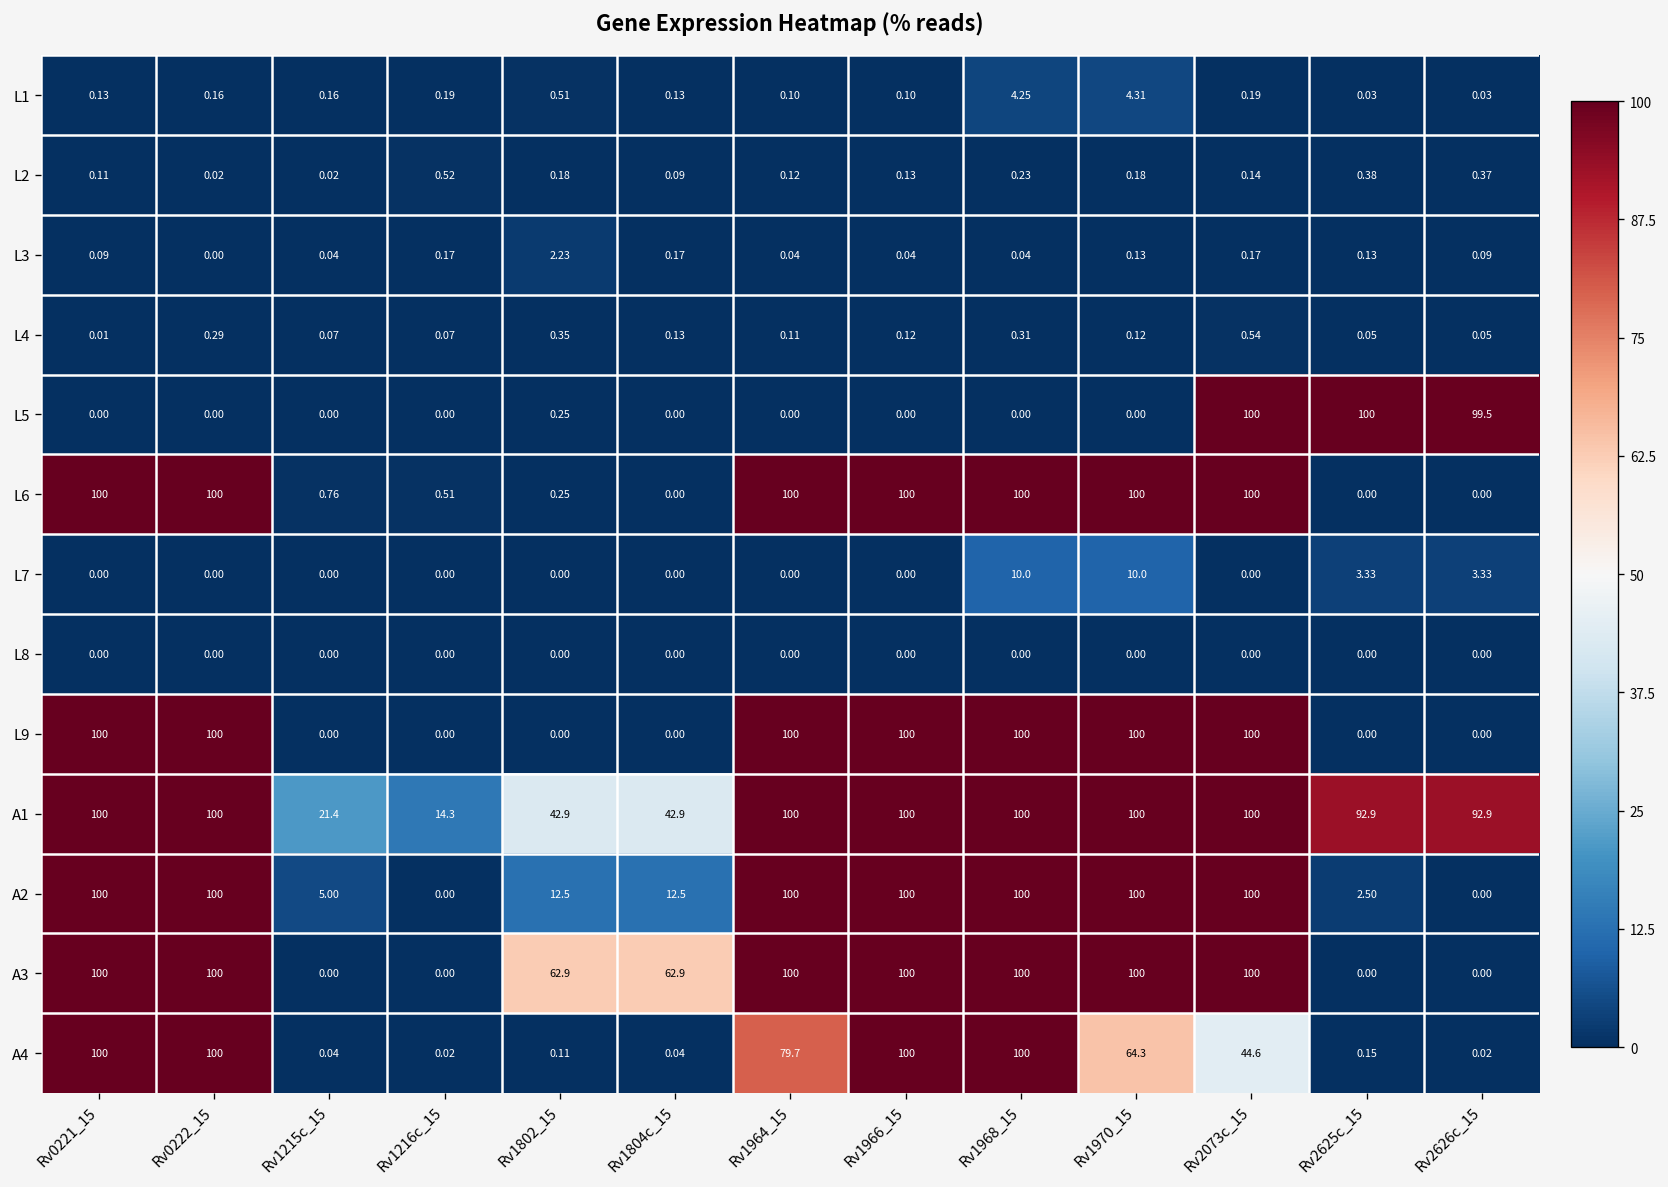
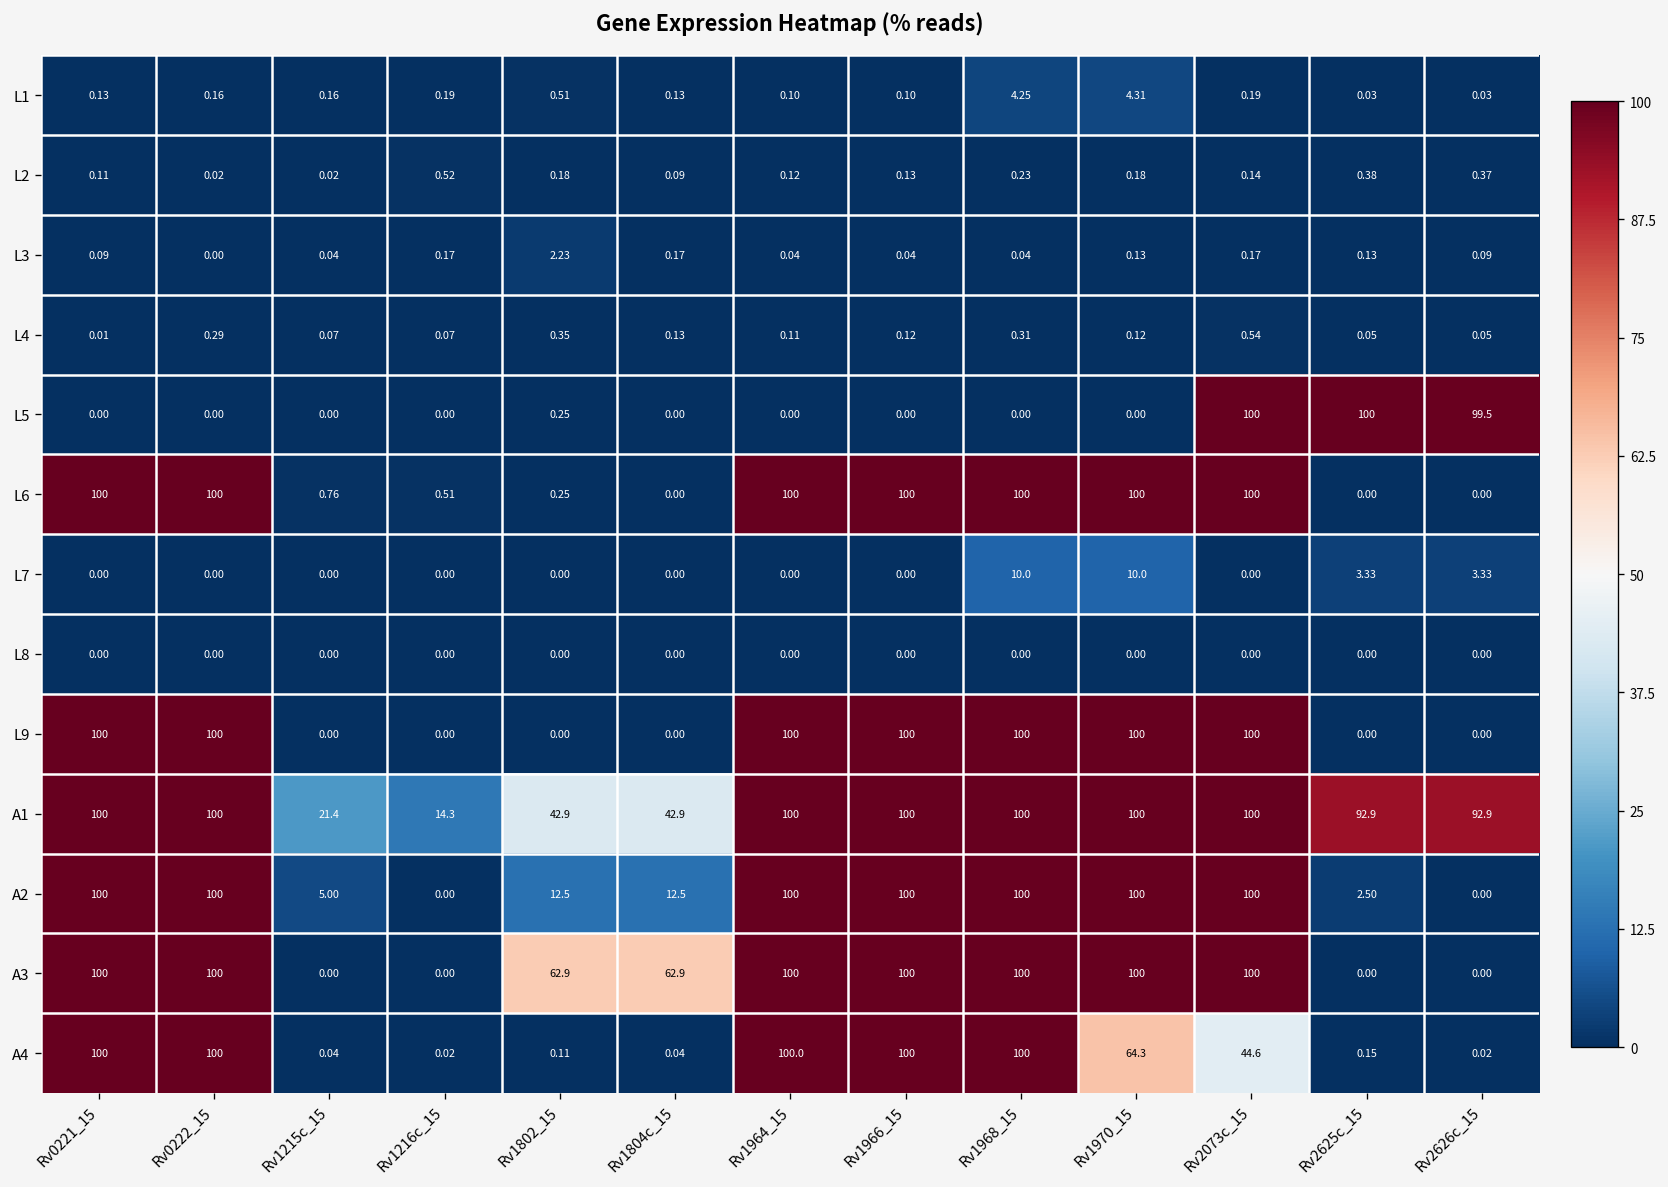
  {
    "L1": {
      "Rv0221_15": 0.13,
      "Rv0222_15": 0.16,
      "Rv1215c_15": 0.16,
      "Rv1216c_15": 0.19,
      "Rv1802_15": 0.51,
      "Rv1804c_15": 0.13,
      "Rv1964_15": 0.10,
      "Rv1966_15": 0.10,
      "Rv1968_15": 4.25,
      "Rv1970_15": 4.31,
      "Rv2073c_15": 0.19,
      "Rv2625c_15": 0.03,
      "Rv2626c_15": 0.03
    },
    "L2": {
      "Rv0221_15": 0.11,
      "Rv0222_15": 0.02,
      "Rv1215c_15": 0.02,
      "Rv1216c_15": 0.52,
      "Rv1802_15": 0.18,
      "Rv1804c_15": 0.09,
      "Rv1964_15": 0.12,
      "Rv1966_15": 0.13,
      "Rv1968_15": 0.23,
      "Rv1970_15": 0.18,
      "Rv2073c_15": 0.14,
      "Rv2625c_15": 0.38,
      "Rv2626c_15": 0.37
    },
    "L3": {
      "Rv0221_15": 0.09,
      "Rv0222_15": 0.00,
      "Rv1215c_15": 0.04,
      "Rv1216c_15": 0.17,
      "Rv1802_15": 2.23,
      "Rv1804c_15": 0.17,
      "Rv1964_15": 0.04,
      "Rv1966_15": 0.04,
      "Rv1968_15": 0.04,
      "Rv1970_15": 0.13,
      "Rv2073c_15": 0.17,
      "Rv2625c_15": 0.13,
      "Rv2626c_15": 0.09
    },
    "L4": {
      "Rv0221_15": 0.01,
      "Rv0222_15": 0.29,
      "Rv1215c_15": 0.07,
      "Rv1216c_15": 0.07,
      "Rv1802_15": 0.35,
      "Rv1804c_15": 0.13,
      "Rv1964_15": 0.11,
      "Rv1966_15": 0.12,
      "Rv1968_15": 0.31,
      "Rv1970_15": 0.12,
      "Rv2073c_15": 0.54,
      "Rv2625c_15": 0.05,
      "Rv2626c_15": 0.05
    },
    "L5": {
      "Rv0221_15": 0.00,
      "Rv0222_15": 0.00,
      "Rv1215c_15": 0.00,
      "Rv1216c_15": 0.00,
      "Rv1802_15": 0.25,
      "Rv1804c_15": 0.00,
      "Rv1964_15": 0.00,
      "Rv1966_15": 0.00,
      "Rv1968_15": 0.00,
      "Rv1970_15": 0.00,
      "Rv2073c_15": 100,
      "Rv2625c_15": 100,
      "Rv2626c_15": 99.5
    },
    "L6": {
      "Rv0221_15": 100,
      "Rv0222_15": 100,
      "Rv1215c_15": 0.76,
      "Rv1216c_15": 0.51,
      "Rv1802_15": 0.25,
      "Rv1804c_15": 0.00,
      "Rv1964_15": 100,
      "Rv1966_15": 100,
      "Rv1968_15": 100,
      "Rv1970_15": 100,
      "Rv2073c_15": 100,
      "Rv2625c_15": 0.00,
      "Rv2626c_15": 0.00
    },
    "L7": {
      "Rv0221_15": 0.00,
      "Rv0222_15": 0.00,
      "Rv1215c_15": 0.00,
      "Rv1216c_15": 0.00,
      "Rv1802_15": 0.00,
      "Rv1804c_15": 0.00,
      "Rv1964_15": 0.00,
      "Rv1966_15": 0.00,
      "Rv1968_15": 10.0,
      "Rv1970_15": 10.0,
      "Rv2073c_15": 0.00,
      "Rv2625c_15": 3.33,
      "Rv2626c_15": 3.33
    },
    "L8": {
      "Rv0221_15": 0.00,
      "Rv0222_15": 0.00,
      "Rv1215c_15": 0.00,
      "Rv1216c_15": 0.00,
      "Rv1802_15": 0.00,
      "Rv1804c_15": 0.00,
      "Rv1964_15": 0.00,
      "Rv1966_15": 0.00,
      "Rv1968_15": 0.00,
      "Rv1970_15": 0.00,
      "Rv2073c_15": 0.00,
      "Rv2625c_15": 0.00,
      "Rv2626c_15": 0.00
    },
    "L9": {
      "Rv0221_15": 100,
      "Rv0222_15": 100,
      "Rv1215c_15": 0.00,
      "Rv1216c_15": 0.00,
      "Rv1802_15": 0.00,
      "Rv1804c_15": 0.00,
      "Rv1964_15": 100,
      "Rv1966_15": 100,
      "Rv1968_15": 100,
      "Rv1970_15": 100,
      "Rv2073c_15": 100,
      "Rv2625c_15": 0.00,
      "Rv2626c_15": 0.00
    },
    "A1": {
      "Rv0221_15": 100,
      "Rv0222_15": 100,
      "Rv1215c_15": 21.4,
      "Rv1216c_15": 14.3,
      "Rv1802_15": 42.9,
      "Rv1804c_15": 42.9,
      "Rv1964_15": 100,
      "Rv1966_15": 100,
      "Rv1968_15": 100,
      "Rv1970_15": 100,
      "Rv2073c_15": 100,
      "Rv2625c_15": 92.9,
      "Rv2626c_15": 92.9
    },
    "A2": {
      "Rv0221_15": 100,
      "Rv0222_15": 100,
      "Rv1215c_15": 5.00,
      "Rv1216c_15": 0.00,
      "Rv1802_15": 12.5,
      "Rv1804c_15": 12.5,
      "Rv1964_15": 100,
      "Rv1966_15": 100,
      "Rv1968_15": 100,
      "Rv1970_15": 100,
      "Rv2073c_15": 100,
      "Rv2625c_15": 2.50,
      "Rv2626c_15": 0.00
    },
    "A3": {
      "Rv0221_15": 100,
      "Rv0222_15": 100,
      "Rv1215c_15": 0.00,
      "Rv1216c_15": 0.00,
      "Rv1802_15": 62.9,
      "Rv1804c_15": 62.9,
      "Rv1964_15": 100,
      "Rv1966_15": 100,
      "Rv1968_15": 100,
      "Rv1970_15": 100,
      "Rv2073c_15": 100,
      "Rv2625c_15": 0.00,
      "Rv2626c_15": 0.00
    },
    "A4": {
      "Rv0221_15": 100,
      "Rv0222_15": 100,
      "Rv1215c_15": 0.04,
      "Rv1216c_15": 0.02,
      "Rv1802_15": 0.11,
      "Rv1804c_15": 0.04,
-     "Rv1964_15": 79.7,
+     "Rv1964_15": 100.0,
      "Rv1966_15": 100,
      "Rv1968_15": 100,
      "Rv1970_15": 64.3,
      "Rv2073c_15": 44.6,
      "Rv2625c_15": 0.15,
      "Rv2626c_15": 0.02
    }
  }
